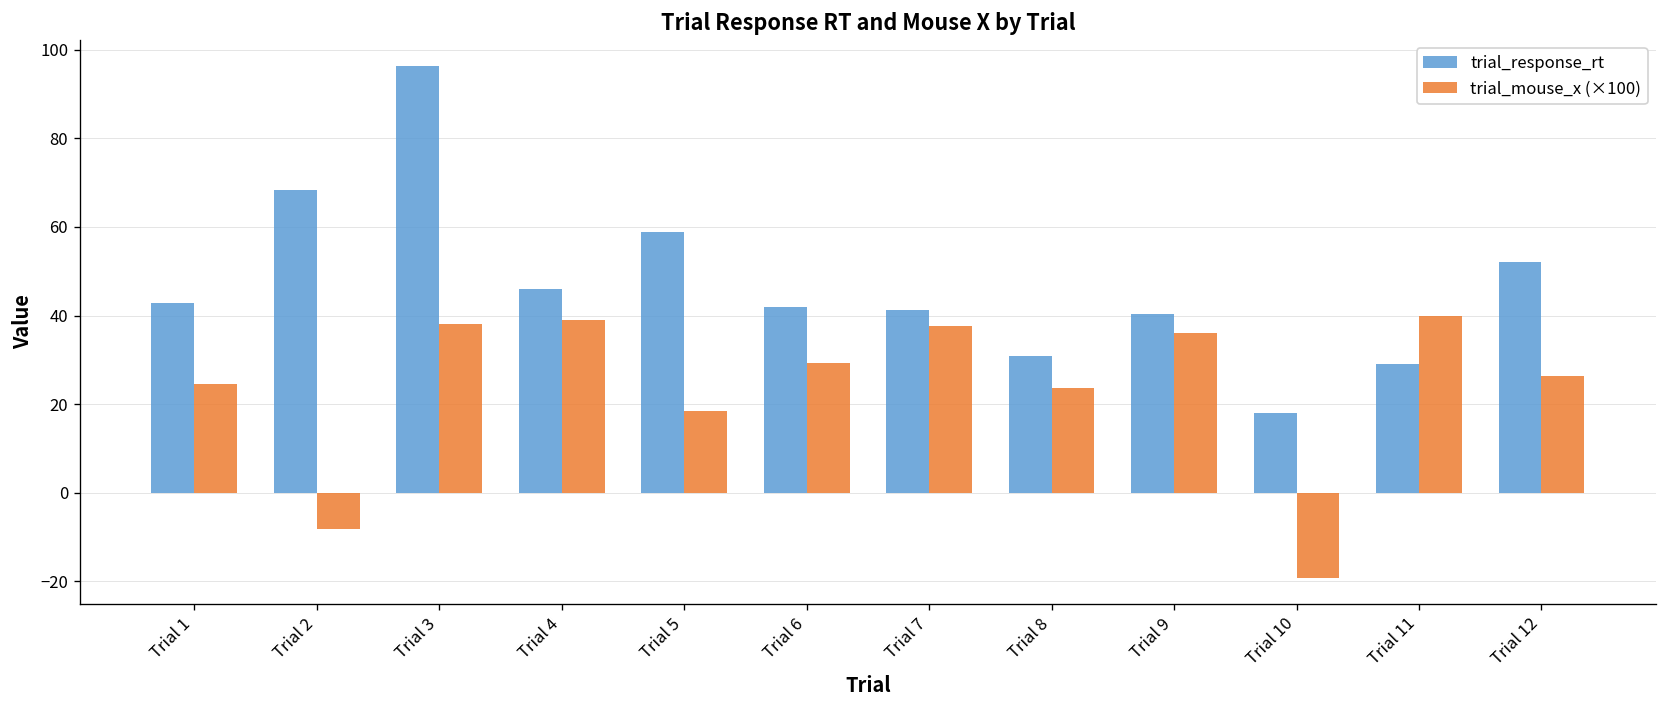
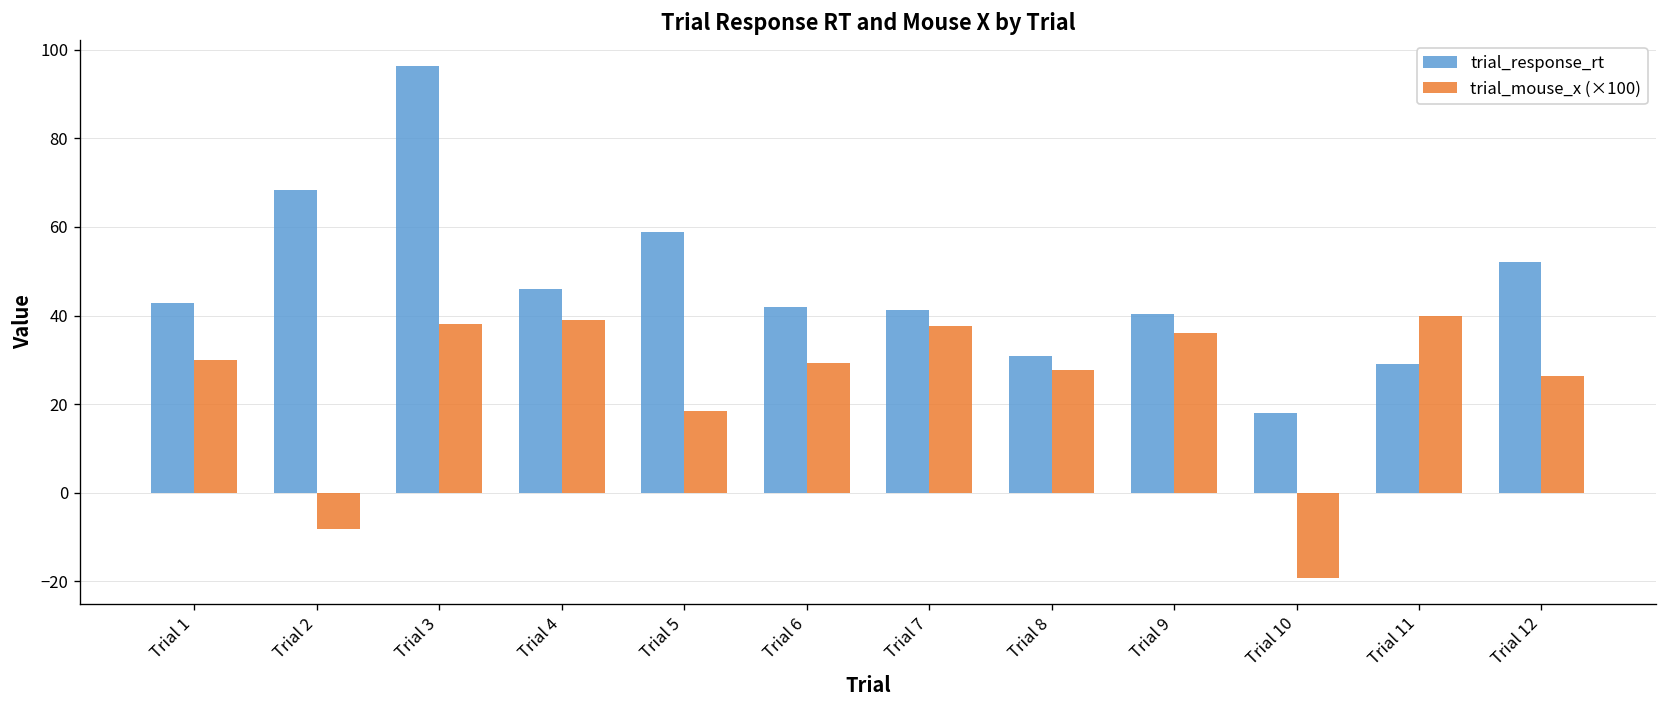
  {
    "trial_response_rt": {
      "Trial 1": 43,
      "Trial 2": 68,
      "Trial 3": 96,
      "Trial 4": 46,
      "Trial 5": 59,
      "Trial 6": 42,
      "Trial 7": 41,
      "Trial 8": 31,
      "Trial 9": 40,
      "Trial 10": 18,
      "Trial 11": 29,
      "Trial 12": 52
    },
    "trial_mouse_x (×100)": {
-     "Trial 1": 25,
+     "Trial 1": 30,
      "Trial 2": -8,
      "Trial 3": 38,
      "Trial 4": 39,
      "Trial 5": 19,
      "Trial 6": 29,
      "Trial 7": 38,
-     "Trial 8": 24,
+     "Trial 8": 28,
      "Trial 9": 36,
      "Trial 10": -19,
      "Trial 11": 40,
      "Trial 12": 26
    }
  }
